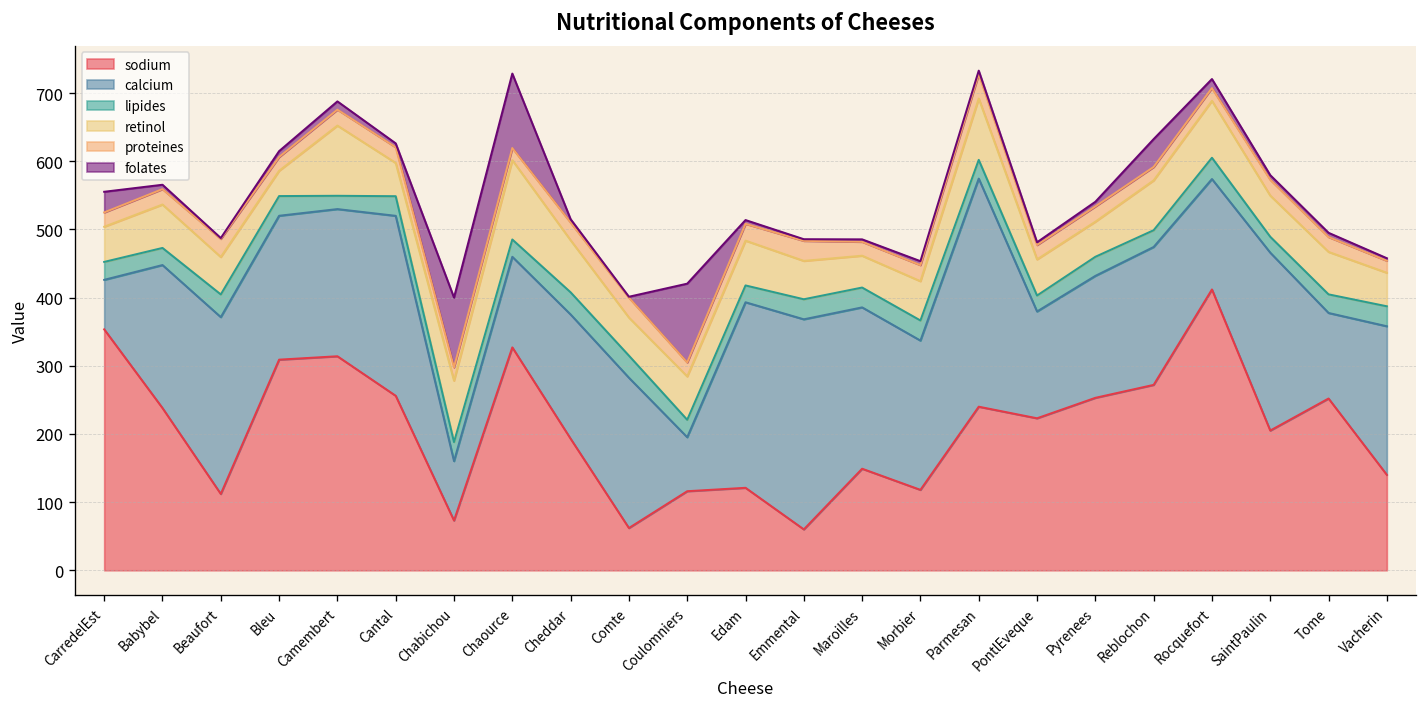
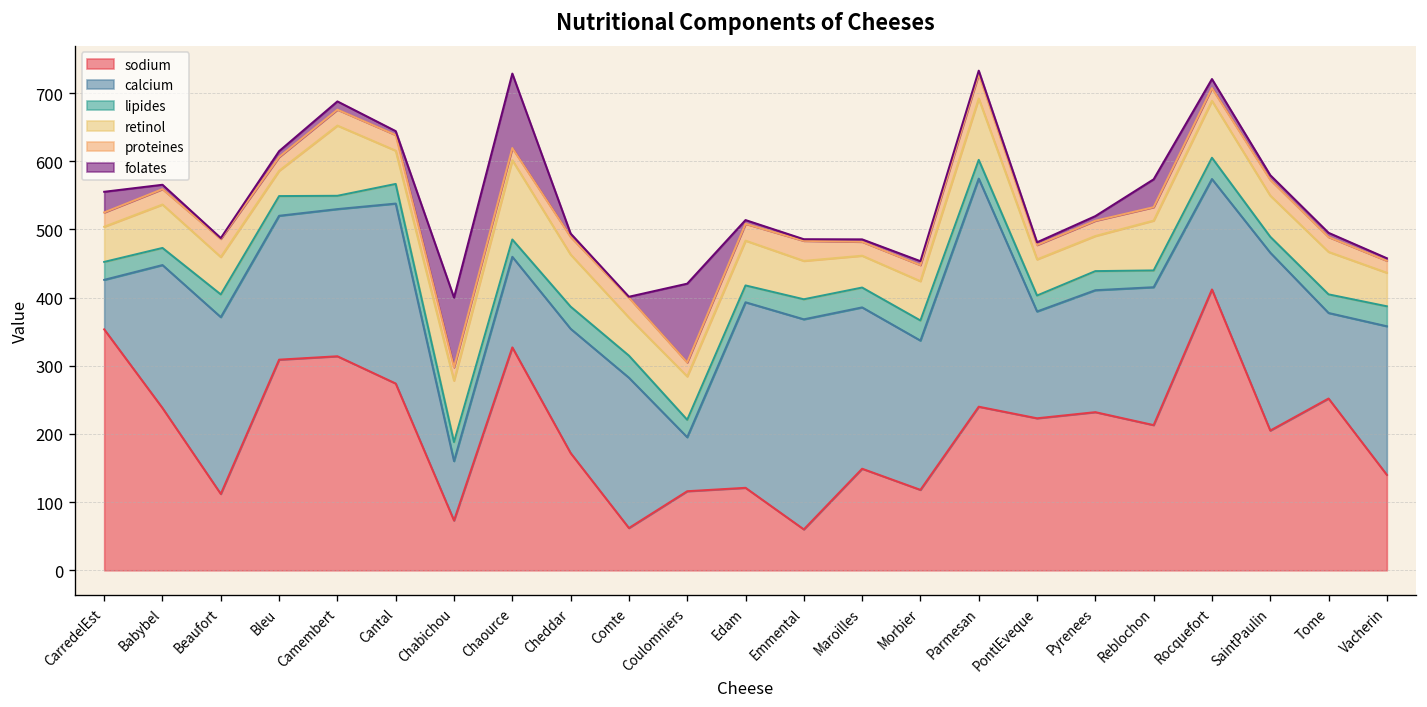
  {
    "sodium": {
      "CarredelEst": 350,
      "Babybel": 240,
      "Beaufort": 110,
      "Bleu": 310,
      "Camembert": 310,
-     "Cantal": 260,
+     "Cantal": 270,
      "Chabichou": 70,
      "Chaource": 330,
-     "Cheddar": 190,
+     "Cheddar": 170,
      "Comte": 60,
      "Coulomniers": 120,
      "Edam": 120,
      "Emmental": 60,
      "Maroilles": 150,
      "Morbier": 120,
      "Parmesan": 240,
      "PontlEveque": 220,
-     "Pyrenees": 250,
-     "Reblochon": 270,
+     "Pyrenees": 230,
+     "Reblochon": 210,
      "Rocquefort": 410,
      "SaintPaulin": 210,
      "Tome": 250,
      "Vacherin": 140
    },
    "folates": {
      "CarredelEst": 30,
      "Babybel": 10,
      "Bleu": 10,
      "Camembert": 10,
      "Cantal": 10,
      "Chabichou": 100,
      "Chaource": 110,
      "Cheddar": 0,
      "Coulomniers": 120,
      "Edam": 10,
      "Morbier": 10,
      "Parmesan": 10,
      "Pyrenees": 10,
      "Reblochon": 40,
      "Rocquefort": 10,
      "SaintPaulin": 10,
      "Tome": 10
    }
  }
